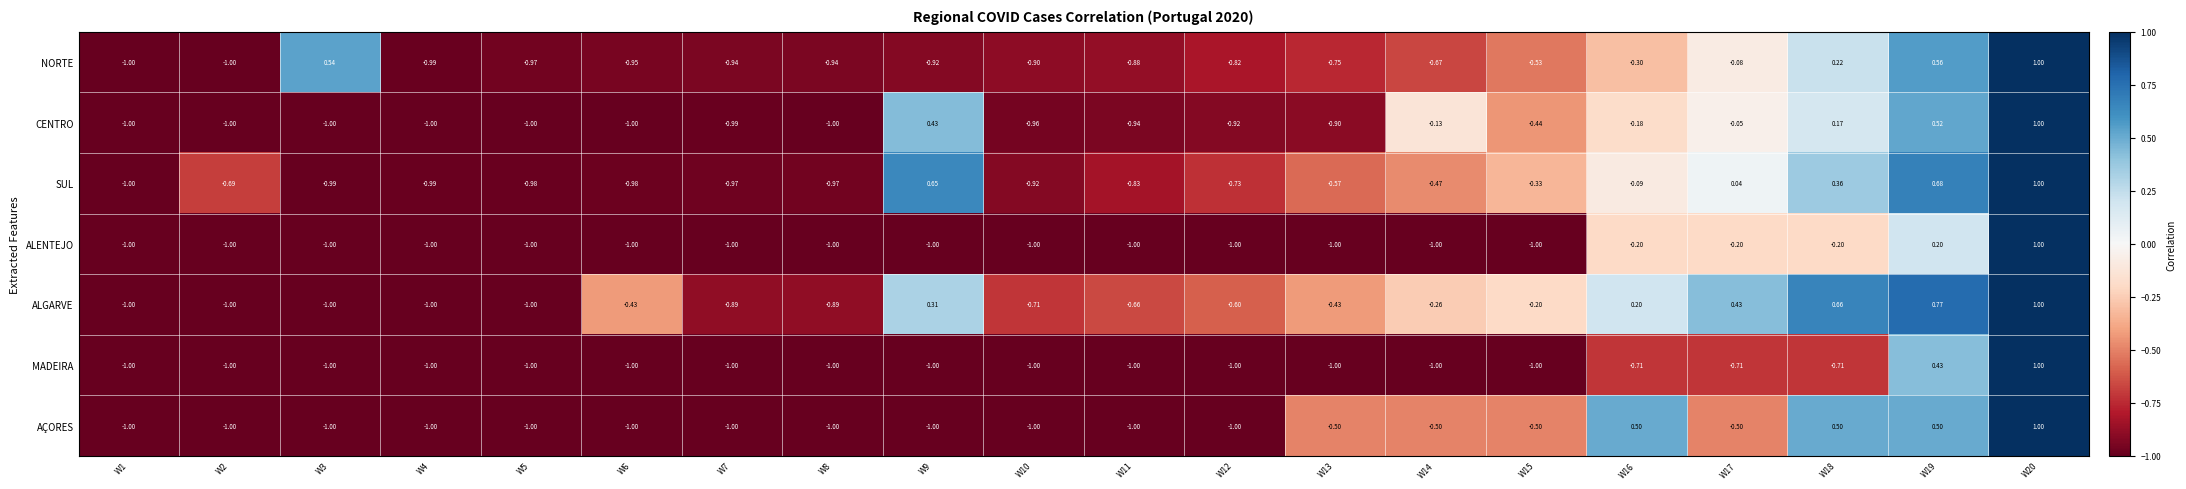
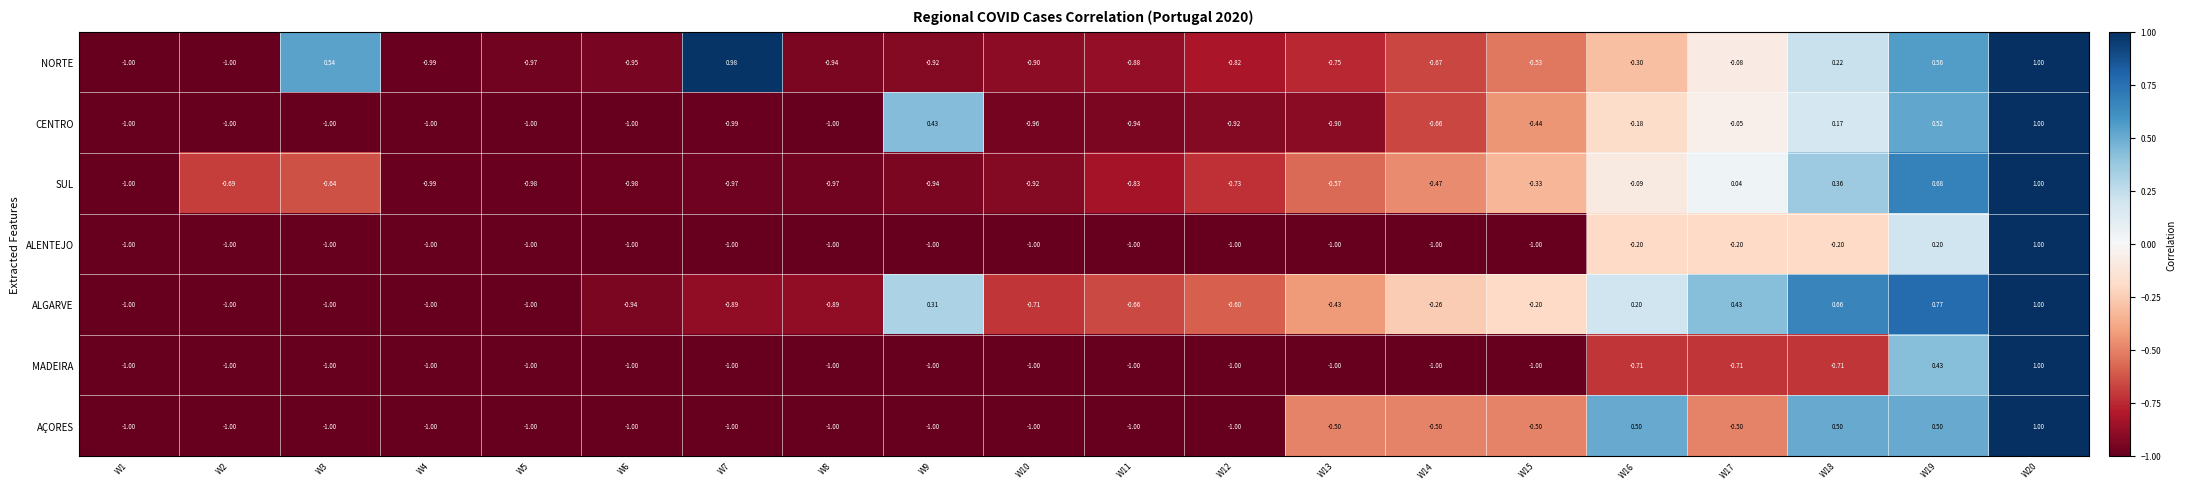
  {
    "NORTE": {
      "W1": -1.00,
      "W2": -1.00,
      "W3": 0.54,
      "W4": -0.99,
      "W5": -0.97,
      "W6": -0.95,
-     "W7": -0.94,
+     "W7": 0.98,
      "W8": -0.94,
      "W9": -0.92,
      "W10": -0.90,
      "W11": -0.88,
      "W12": -0.82,
      "W13": -0.75,
      "W14": -0.67,
      "W15": -0.53,
      "W16": -0.30,
      "W17": -0.08,
      "W18": 0.22,
      "W19": 0.56,
      "W20": 1.00
    },
    "CENTRO": {
      "W1": -1.00,
      "W2": -1.00,
      "W3": -1.00,
      "W4": -1.00,
      "W5": -1.00,
      "W6": -1.00,
      "W7": -0.99,
      "W8": -1.00,
      "W9": 0.43,
      "W10": -0.96,
      "W11": -0.94,
      "W12": -0.92,
      "W13": -0.90,
-     "W14": -0.13,
+     "W14": -0.66,
      "W15": -0.44,
      "W16": -0.18,
      "W17": -0.05,
      "W18": 0.17,
      "W19": 0.52,
      "W20": 1.00
    },
    "SUL": {
      "W1": -1.00,
      "W2": -0.69,
-     "W3": -0.99,
+     "W3": -0.64,
      "W4": -0.99,
      "W5": -0.98,
      "W6": -0.98,
      "W7": -0.97,
      "W8": -0.97,
-     "W9": 0.65,
+     "W9": -0.94,
      "W10": -0.92,
      "W11": -0.83,
      "W12": -0.73,
      "W13": -0.57,
      "W14": -0.47,
      "W15": -0.33,
      "W16": -0.09,
      "W17": 0.04,
      "W18": 0.36,
      "W19": 0.68,
      "W20": 1.00
    },
    "ALENTEJO": {
      "W1": -1.00,
      "W2": -1.00,
      "W3": -1.00,
      "W4": -1.00,
      "W5": -1.00,
      "W6": -1.00,
      "W7": -1.00,
      "W8": -1.00,
      "W9": -1.00,
      "W10": -1.00,
      "W11": -1.00,
      "W12": -1.00,
      "W13": -1.00,
      "W14": -1.00,
      "W15": -1.00,
      "W16": -0.20,
      "W17": -0.20,
      "W18": -0.20,
      "W19": 0.20,
      "W20": 1.00
    },
    "ALGARVE": {
      "W1": -1.00,
      "W2": -1.00,
      "W3": -1.00,
      "W4": -1.00,
      "W5": -1.00,
-     "W6": -0.43,
+     "W6": -0.94,
      "W7": -0.89,
      "W8": -0.89,
      "W9": 0.31,
      "W10": -0.71,
      "W11": -0.66,
      "W12": -0.60,
      "W13": -0.43,
      "W14": -0.26,
      "W15": -0.20,
      "W16": 0.20,
      "W17": 0.43,
      "W18": 0.66,
      "W19": 0.77,
      "W20": 1.00
    },
    "MADEIRA": {
      "W1": -1.00,
      "W2": -1.00,
      "W3": -1.00,
      "W4": -1.00,
      "W5": -1.00,
      "W6": -1.00,
      "W7": -1.00,
      "W8": -1.00,
      "W9": -1.00,
      "W10": -1.00,
      "W11": -1.00,
      "W12": -1.00,
      "W13": -1.00,
      "W14": -1.00,
      "W15": -1.00,
      "W16": -0.71,
      "W17": -0.71,
      "W18": -0.71,
      "W19": 0.43,
      "W20": 1.00
    },
    "AÇORES": {
      "W1": -1.00,
      "W2": -1.00,
      "W3": -1.00,
      "W4": -1.00,
      "W5": -1.00,
      "W6": -1.00,
      "W7": -1.00,
      "W8": -1.00,
      "W9": -1.00,
      "W10": -1.00,
      "W11": -1.00,
      "W12": -1.00,
      "W13": -0.50,
      "W14": -0.50,
      "W15": -0.50,
      "W16": 0.50,
      "W17": -0.50,
      "W18": 0.50,
      "W19": 0.50,
      "W20": 1.00
    }
  }
